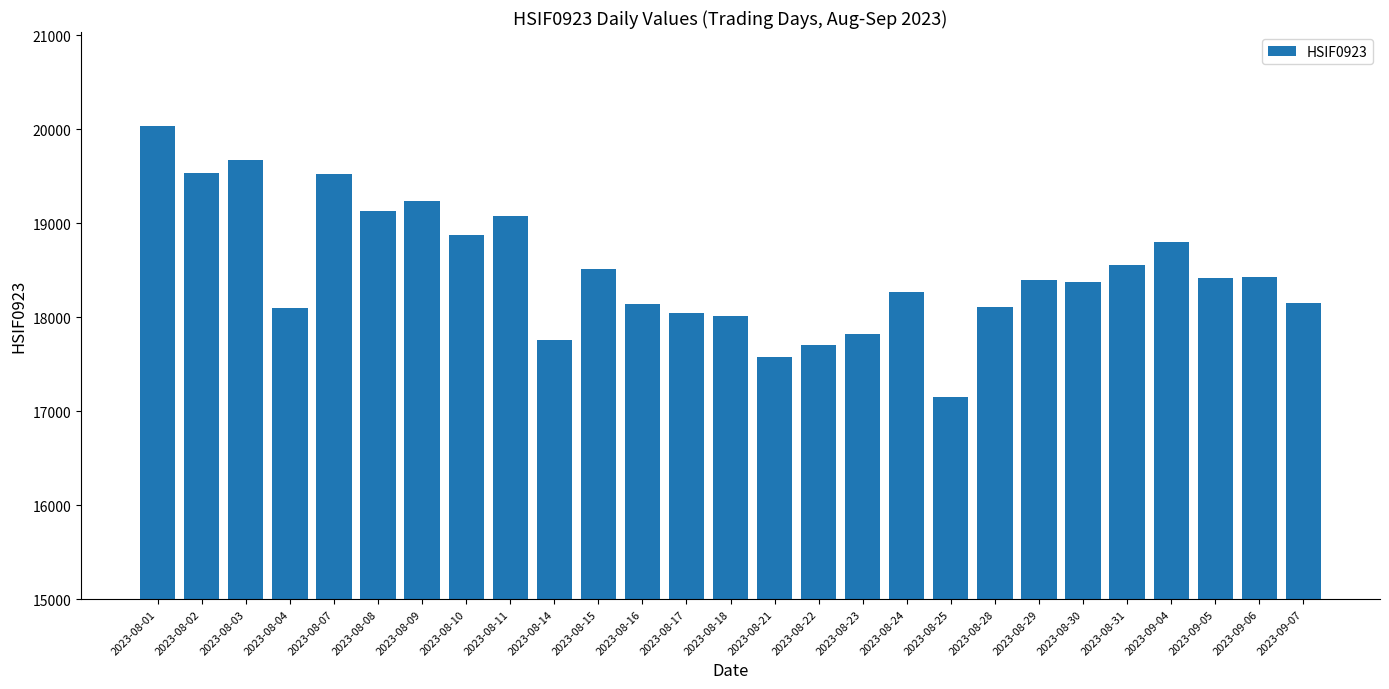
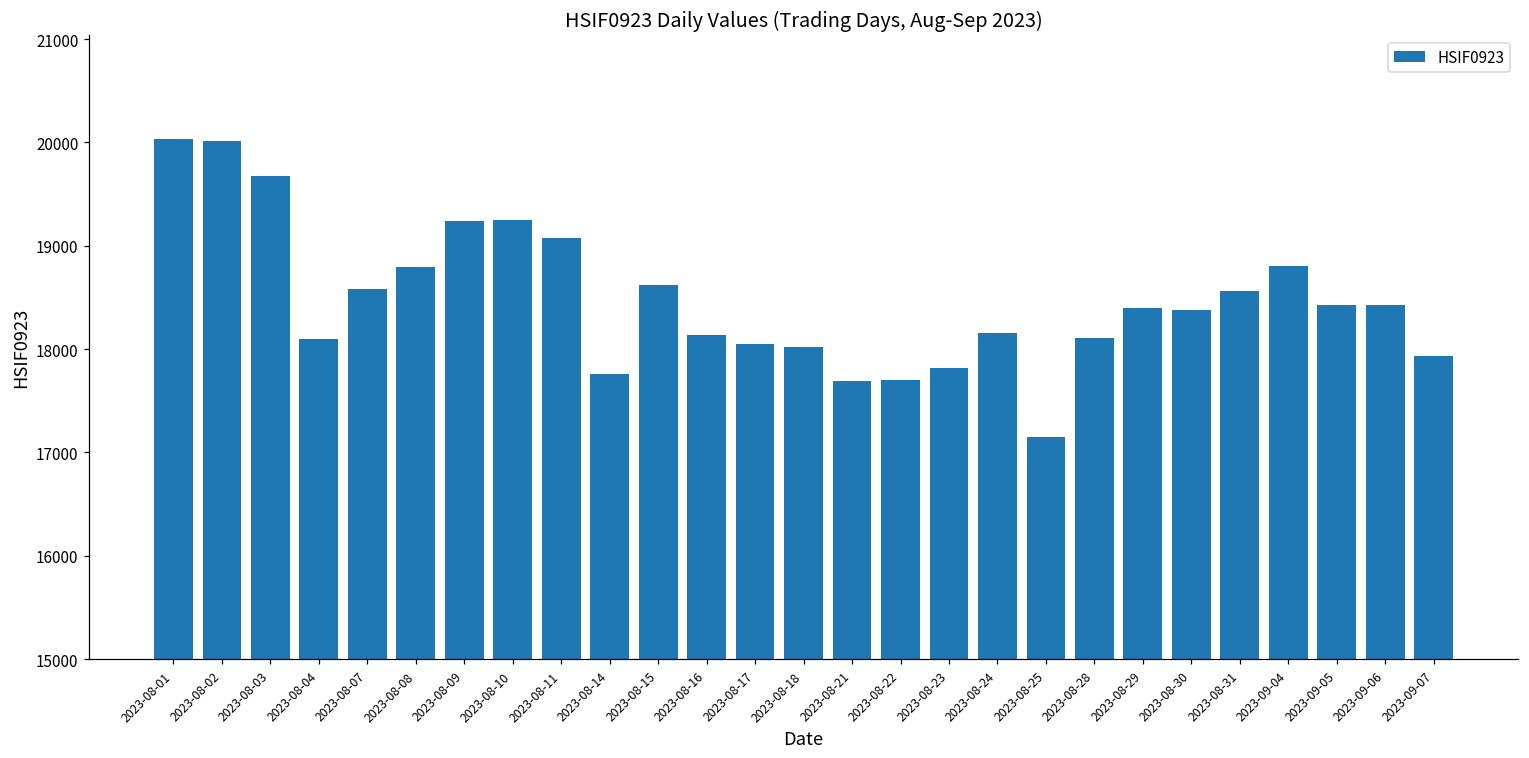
  {
    "2023-08-01": 20000,
-   "2023-08-02": 19500,
+   "2023-08-02": 20000,
    "2023-08-03": 19700,
    "2023-08-04": 18100,
-   "2023-08-07": 19500,
-   "2023-08-08": 19100,
+   "2023-08-07": 18600,
+   "2023-08-08": 18800,
    "2023-08-09": 19200,
-   "2023-08-10": 18900,
+   "2023-08-10": 19200,
    "2023-08-11": 19100,
    "2023-08-14": 17800,
-   "2023-08-15": 18500,
+   "2023-08-15": 18600,
    "2023-08-16": 18100,
    "2023-08-17": 18100,
    "2023-08-18": 18000,
-   "2023-08-21": 17600,
+   "2023-08-21": 17700,
    "2023-08-22": 17700,
    "2023-08-23": 17800,
-   "2023-08-24": 18300,
+   "2023-08-24": 18200,
    "2023-08-25": 17200,
    "2023-08-28": 18100,
    "2023-08-29": 18400,
    "2023-08-30": 18400,
    "2023-08-31": 18600,
    "2023-09-04": 18800,
    "2023-09-05": 18400,
    "2023-09-06": 18400,
-   "2023-09-07": 18200
+   "2023-09-07": 17900
  }
